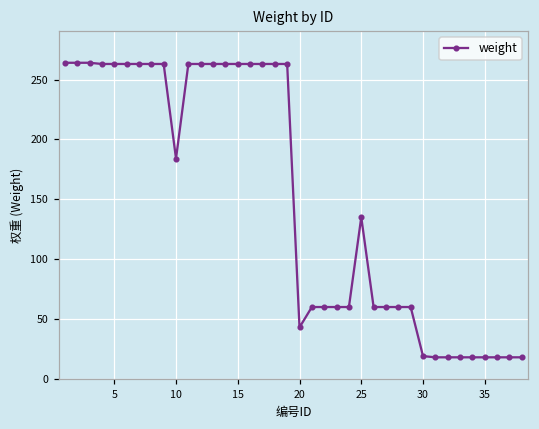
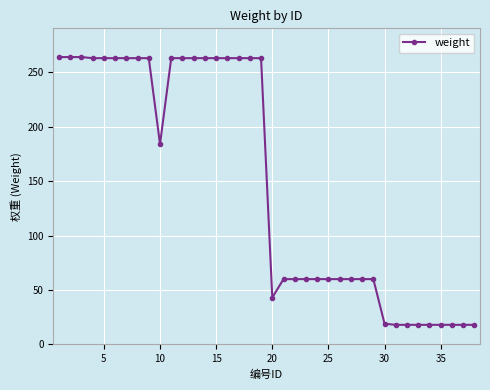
  {
    "5": 263,
    "10": 184,
    "15": 263,
    "20": 43,
-   "25": 135,
+   "25": 60,
    "30": 19,
    "35": 18
  }
